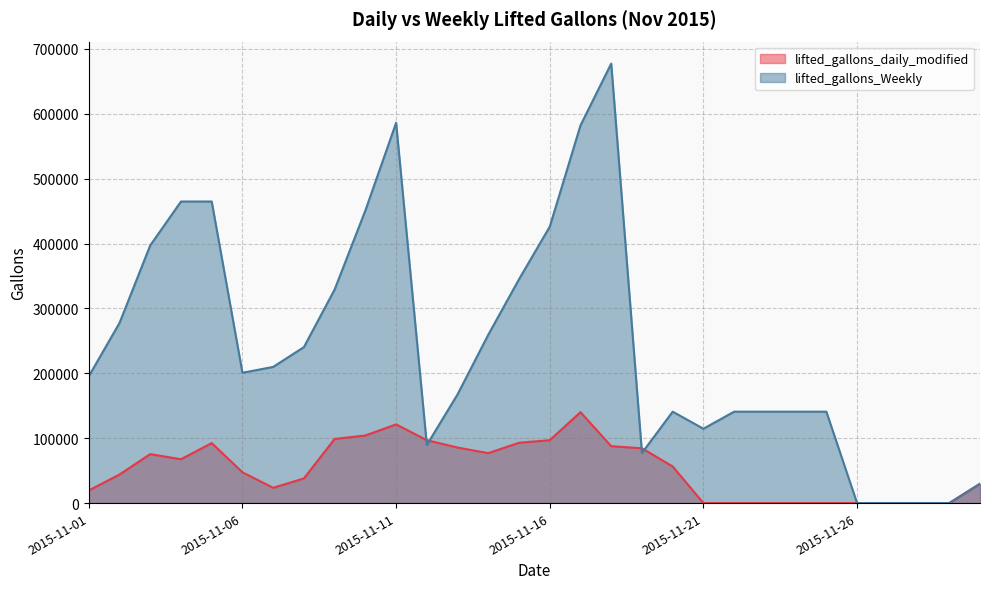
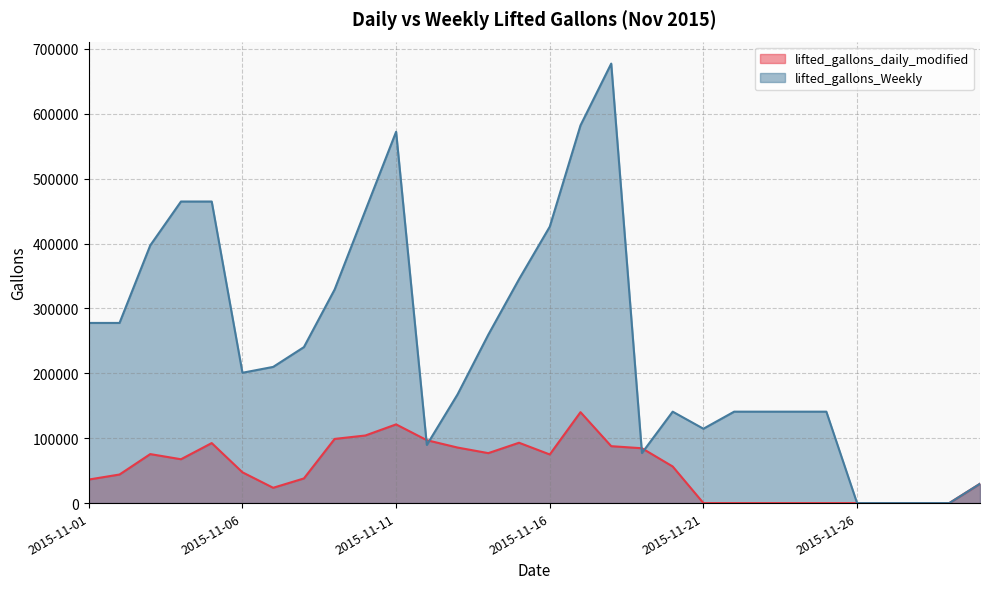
  {
    "lifted_gallons_daily_modified": {
-     "2015-11-01": 20000,
+     "2015-11-01": 40000,
      "2015-11-06": 50000,
      "2015-11-11": 120000,
-     "2015-11-16": 100000,
+     "2015-11-16": 70000,
      "2015-11-21": 0
    },
    "lifted_gallons_Weekly": {
-     "2015-11-01": 200000,
+     "2015-11-01": 280000,
      "2015-11-06": 200000,
-     "2015-11-11": 590000,
+     "2015-11-11": 570000,
      "2015-11-16": 430000,
      "2015-11-21": 110000
    }
  }
